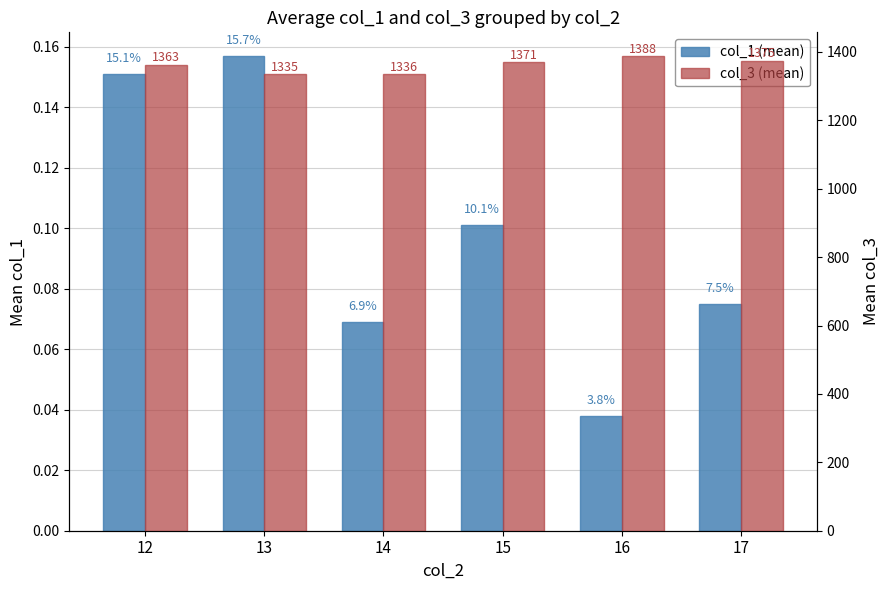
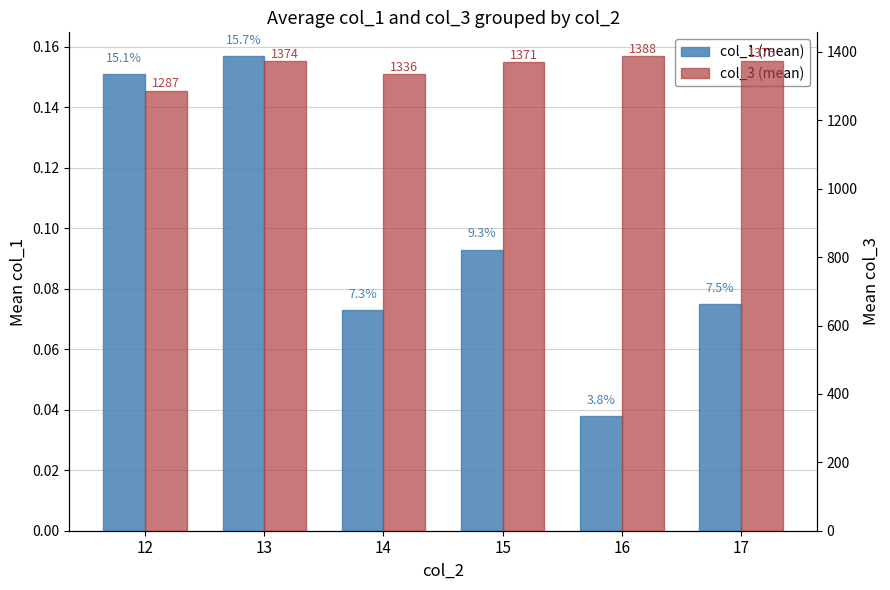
  {
    "col_1 (mean)": {
      "12": "15.1%",
      "13": "15.7%",
-     "14": "6.9%",
-     "15": "10.1%",
+     "14": "7.3%",
+     "15": "9.3%",
      "16": "3.8%",
      "17": "7.5%"
    },
    "col_3 (mean)": {
-     "12": "1363",
-     "13": "1335",
+     "12": "1287",
+     "13": "1374",
      "14": "1336",
      "15": "1371",
      "16": "1388"
    }
  }
